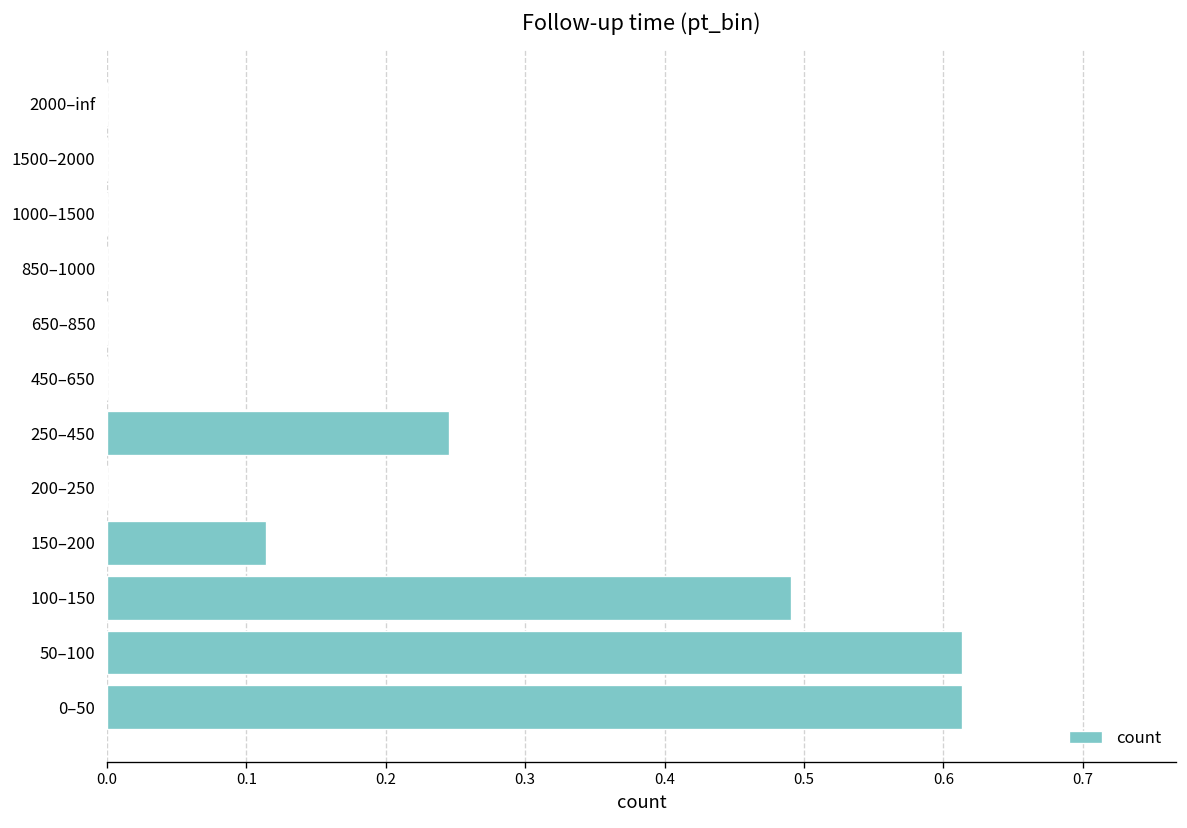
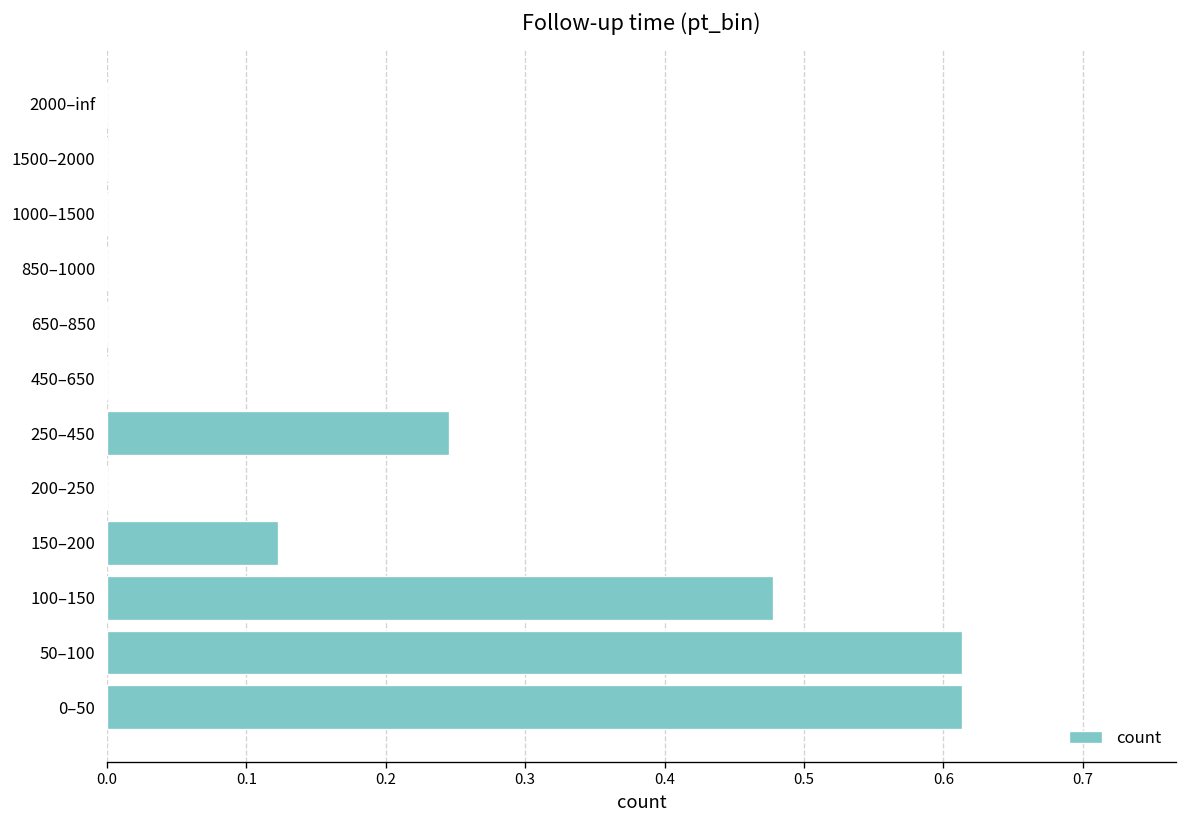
  {
    "2000–inf": 0.000,
    "1500–2000": 0.000,
    "1000–1500": 0.000,
    "850–1000": 0.000,
    "650–850": 0.000,
    "450–650": 0.000,
    "250–450": 0.245,
    "200–250": 0.000,
-   "150–200": 0.114,
-   "100–150": 0.491,
+   "150–200": 0.123,
+   "100–150": 0.478,
    "50–100": 0.614,
    "0–50": 0.614
  }
